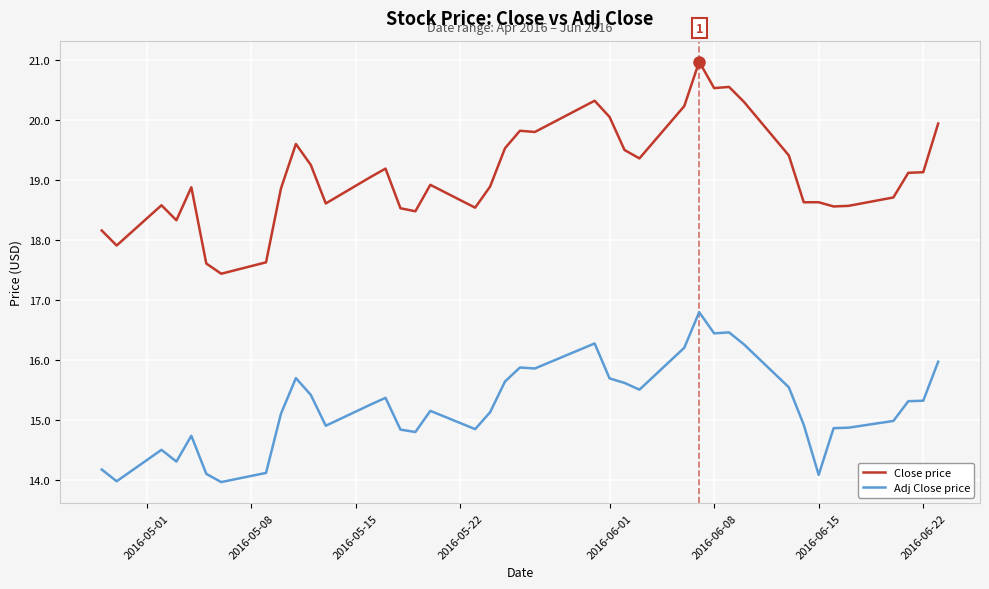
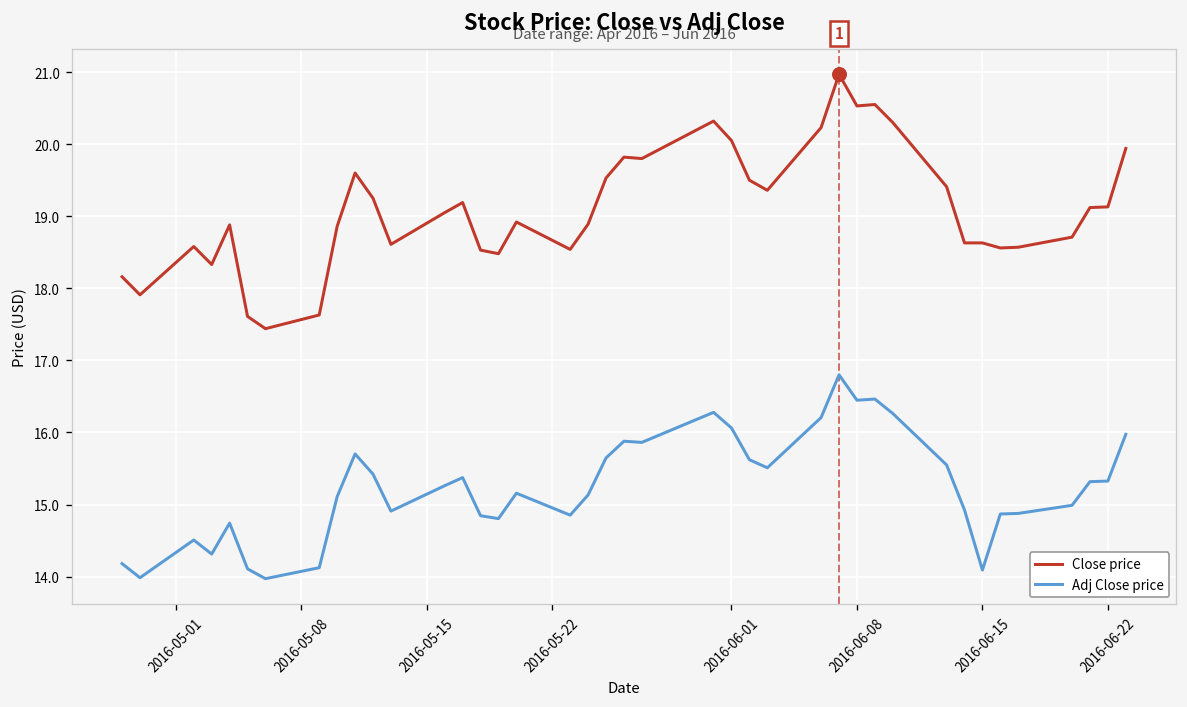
  {
    "Adj Close price": {
-     "2016-06-01": 15.7,
+     "2016-06-01": 16.1,
      "2016-06-08": 16.4,
      "2016-06-15": 14.1,
      "2016-06-22": 15.3
    }
  }
